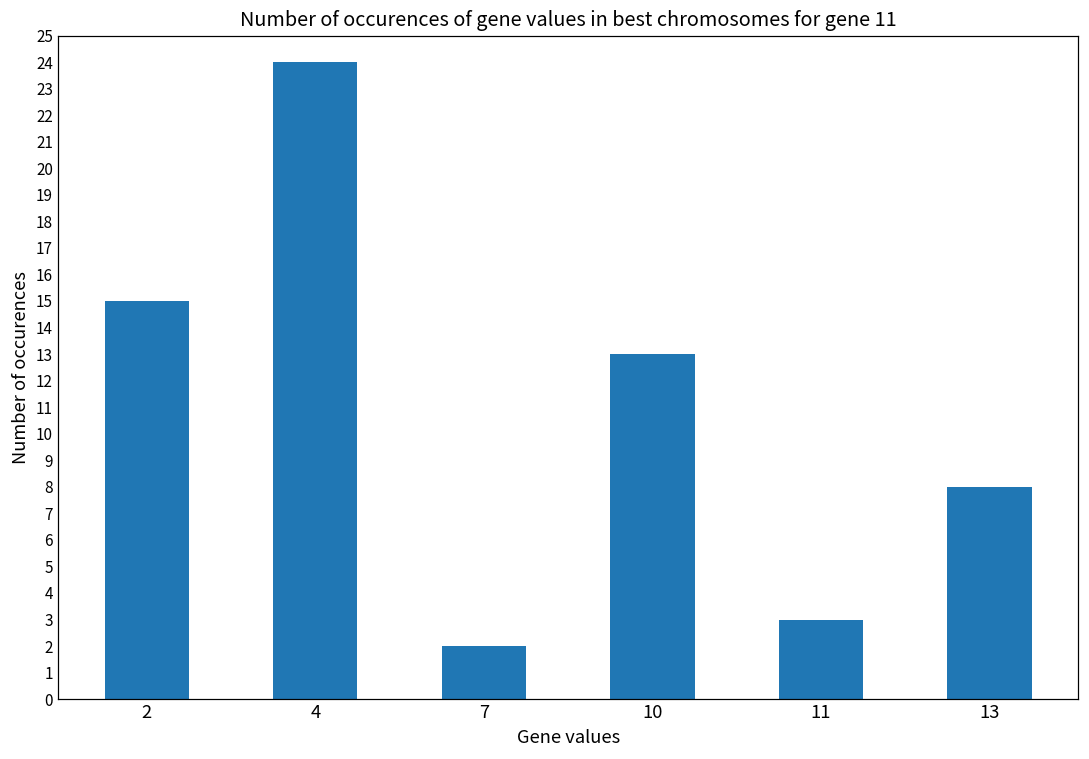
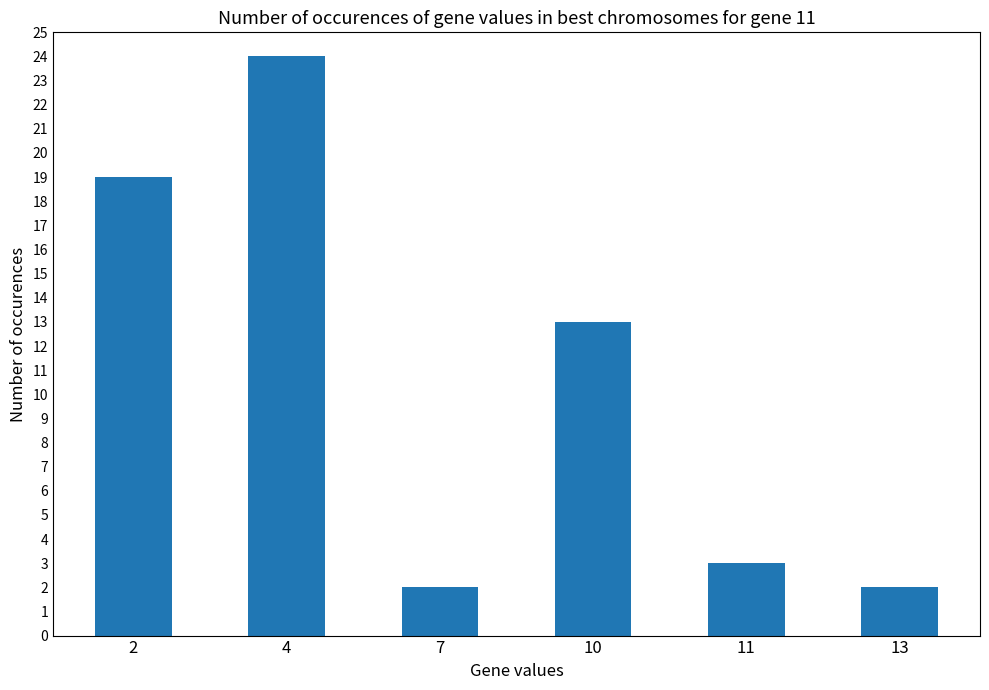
  {
-   "2": 15,
+   "2": 19,
    "4": 24,
    "7": 2,
    "10": 13,
    "11": 3,
-   "13": 8
+   "13": 2
  }
